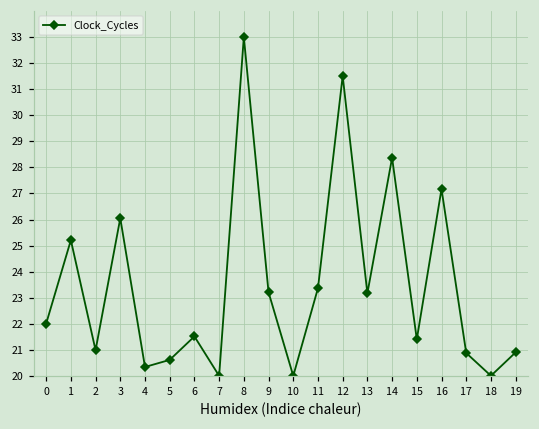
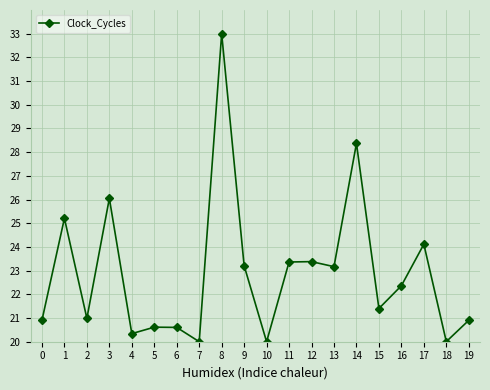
  {
-   "0": 22.0,
+   "0": 20.9,
    "1": 25.2,
    "2": 21.0,
    "3": 26.0,
    "4": 20.3,
    "5": 20.6,
-   "6": 21.5,
+   "6": 20.6,
    "7": 20.0,
    "8": 33.0,
    "9": 23.2,
    "10": 20.0,
    "11": 23.4,
-   "12": 31.5,
+   "12": 23.4,
    "13": 23.2,
    "14": 28.4,
    "15": 21.4,
-   "16": 27.2,
-   "17": 20.9,
+   "16": 22.4,
+   "17": 24.1,
    "18": 20.0,
    "19": 20.9
  }
